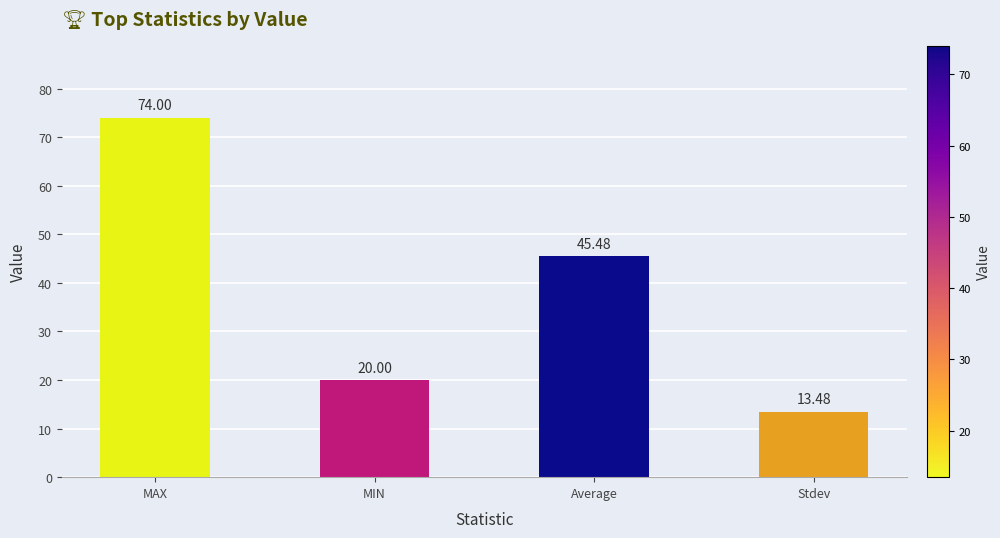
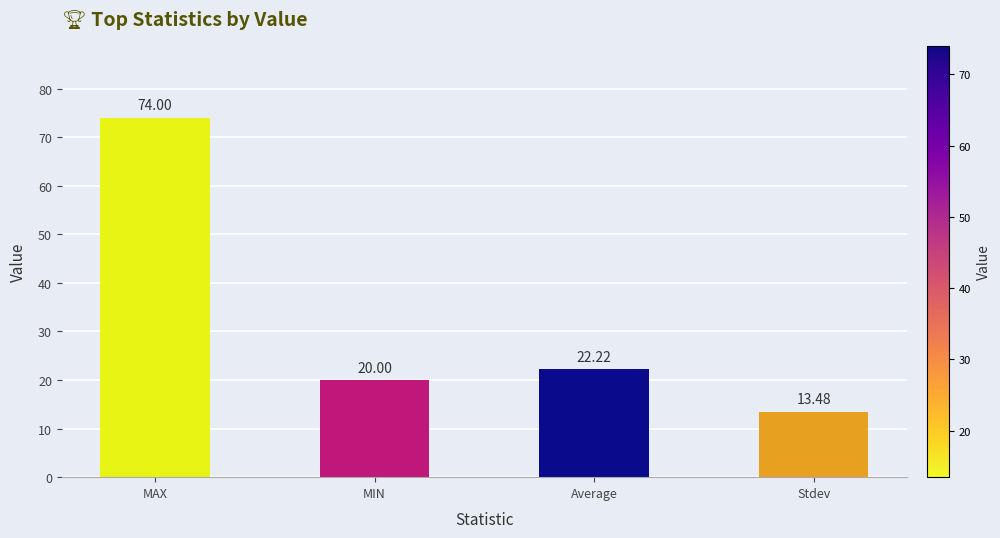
  {
    "MAX": 74.00,
    "MIN": 20.00,
-   "Average": 45.48,
+   "Average": 22.22,
    "Stdev": 13.48
  }
